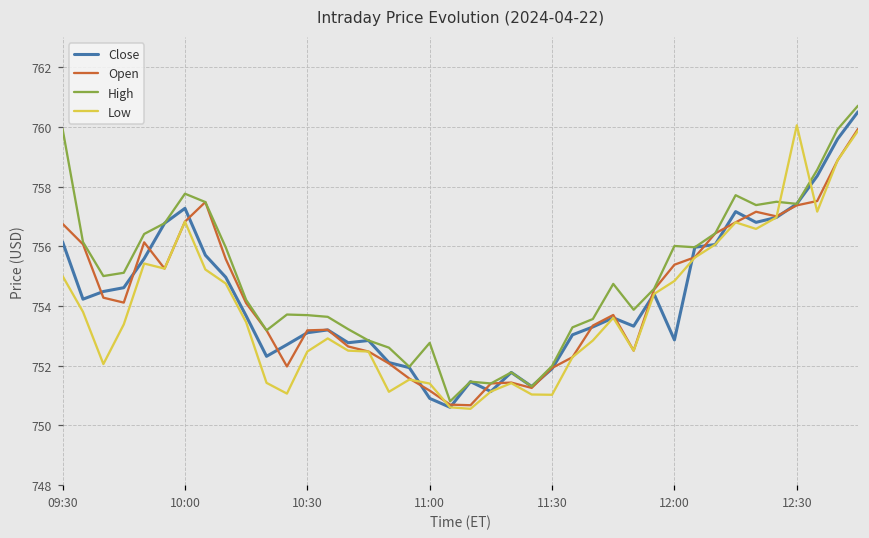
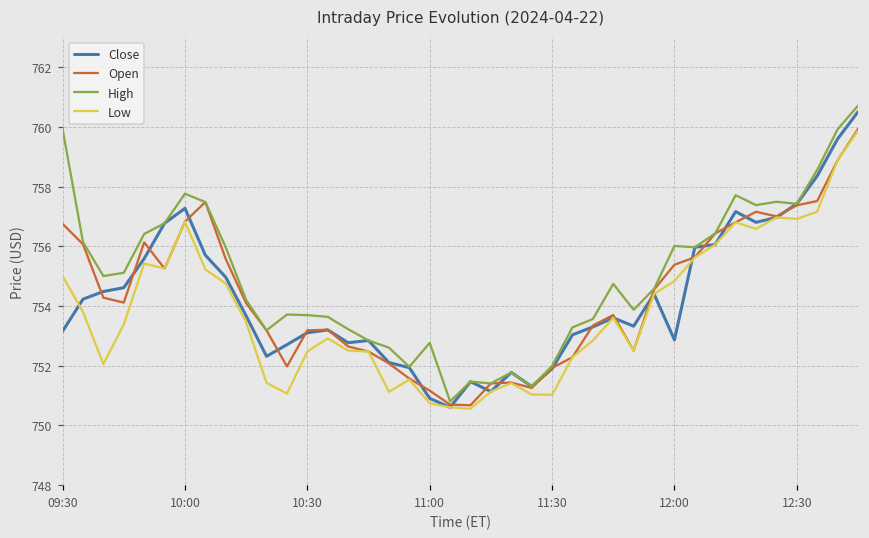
  {
    "Close": {
-     "09:30": 756.1,
+     "09:30": 753.2,
      "10:00": 757.3,
      "11:00": 750.9,
      "12:00": 752.9
    },
    "Open": {
      "09:30": 756.8,
      "11:00": 751.2,
      "12:00": 755.4
    },
    "High": {
      "09:30": 759.9,
      "10:00": 757.8,
      "10:30": 753.7,
      "11:00": 752.8,
      "12:00": 756.0
    },
    "Low": {
      "09:30": 755.0,
      "10:30": 752.5,
-     "11:00": 751.4,
+     "11:00": 750.7,
      "11:30": 751.0,
      "12:00": 754.8,
-     "12:30": 760.1
+     "12:30": 756.9
    }
  }
